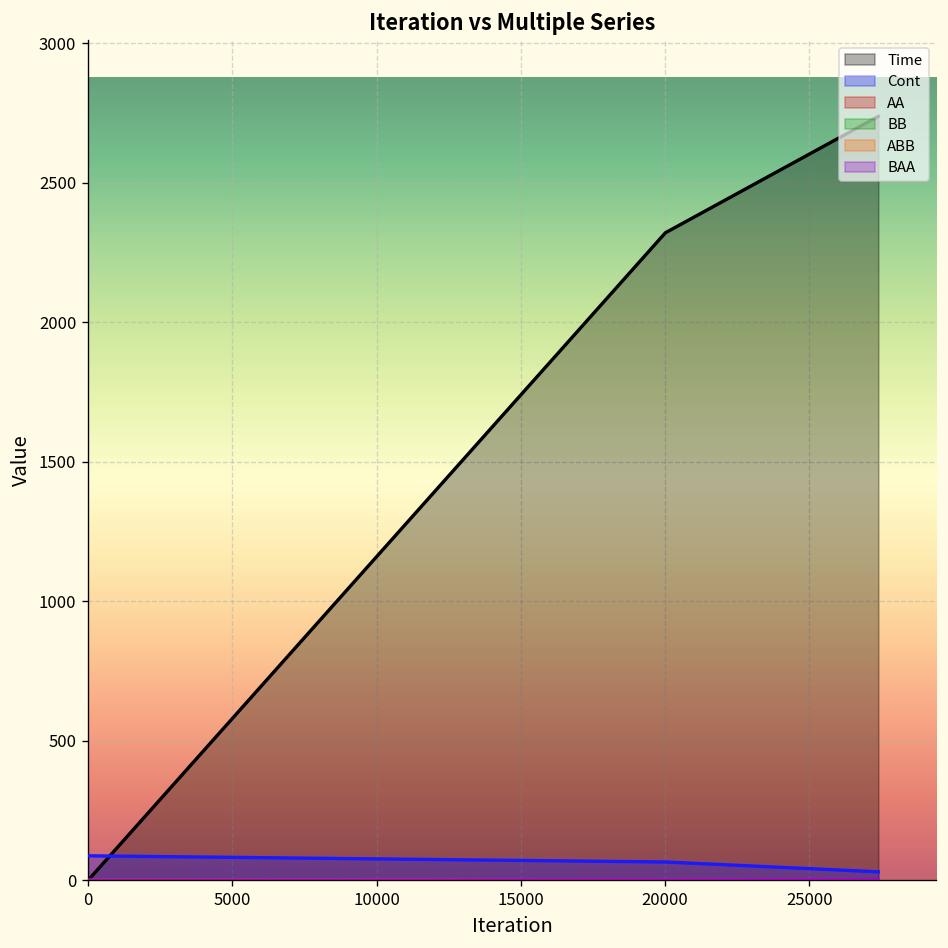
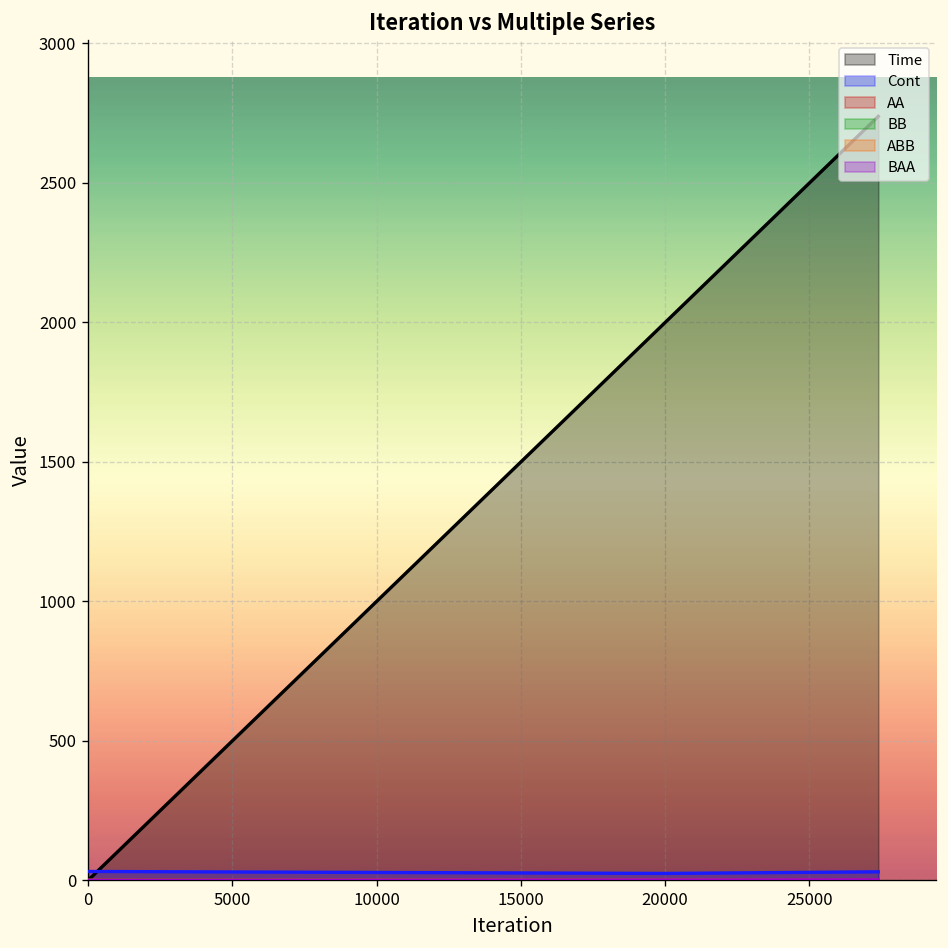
  {
    "Time": {
-     "20000": 2320
+     "20000": 2000
    },
    "Cont": {
-     "0": 90,
-     "20000": 70
+     "0": 30,
+     "20000": 30
    }
  }
